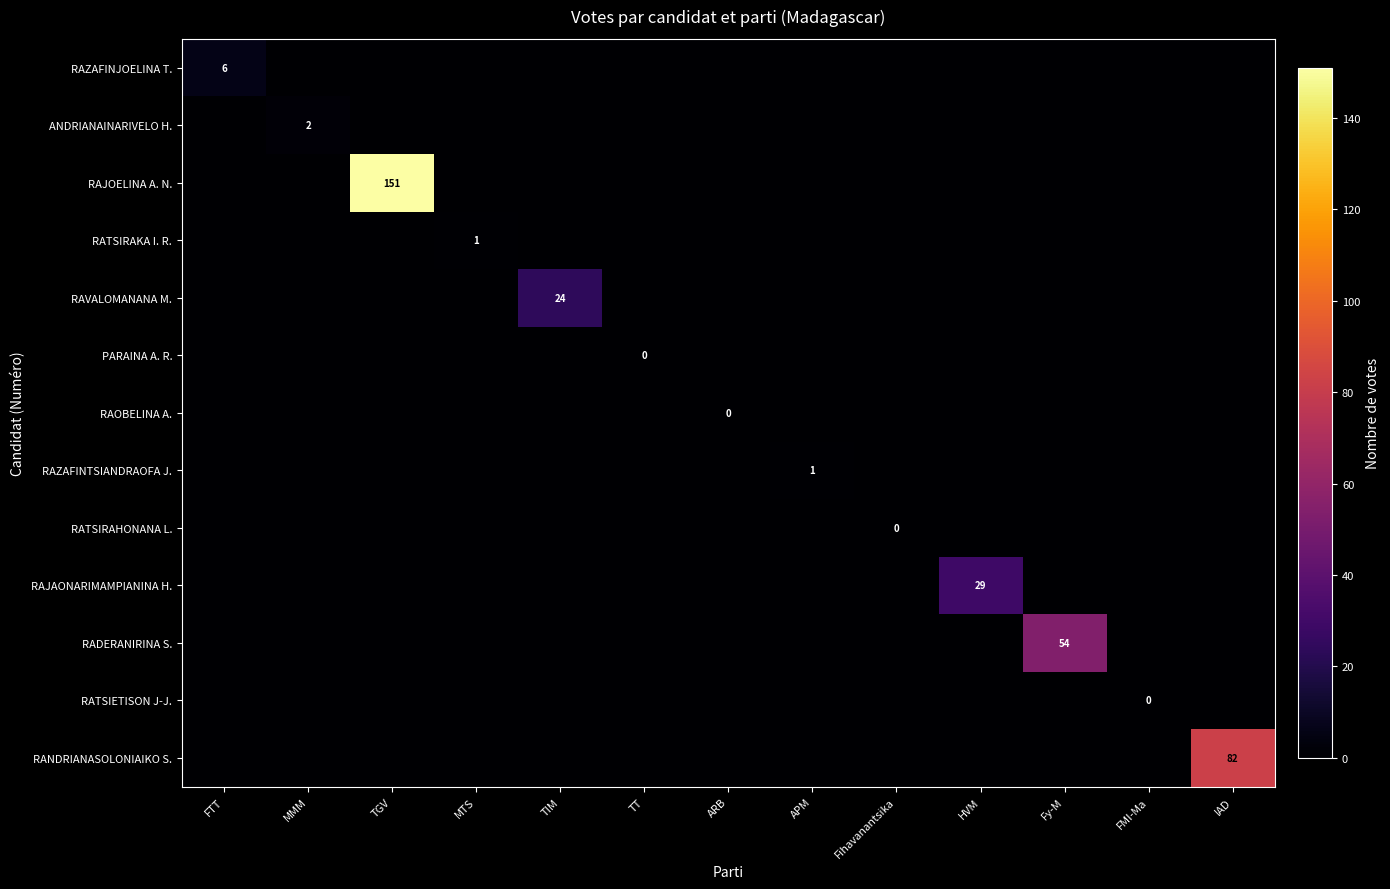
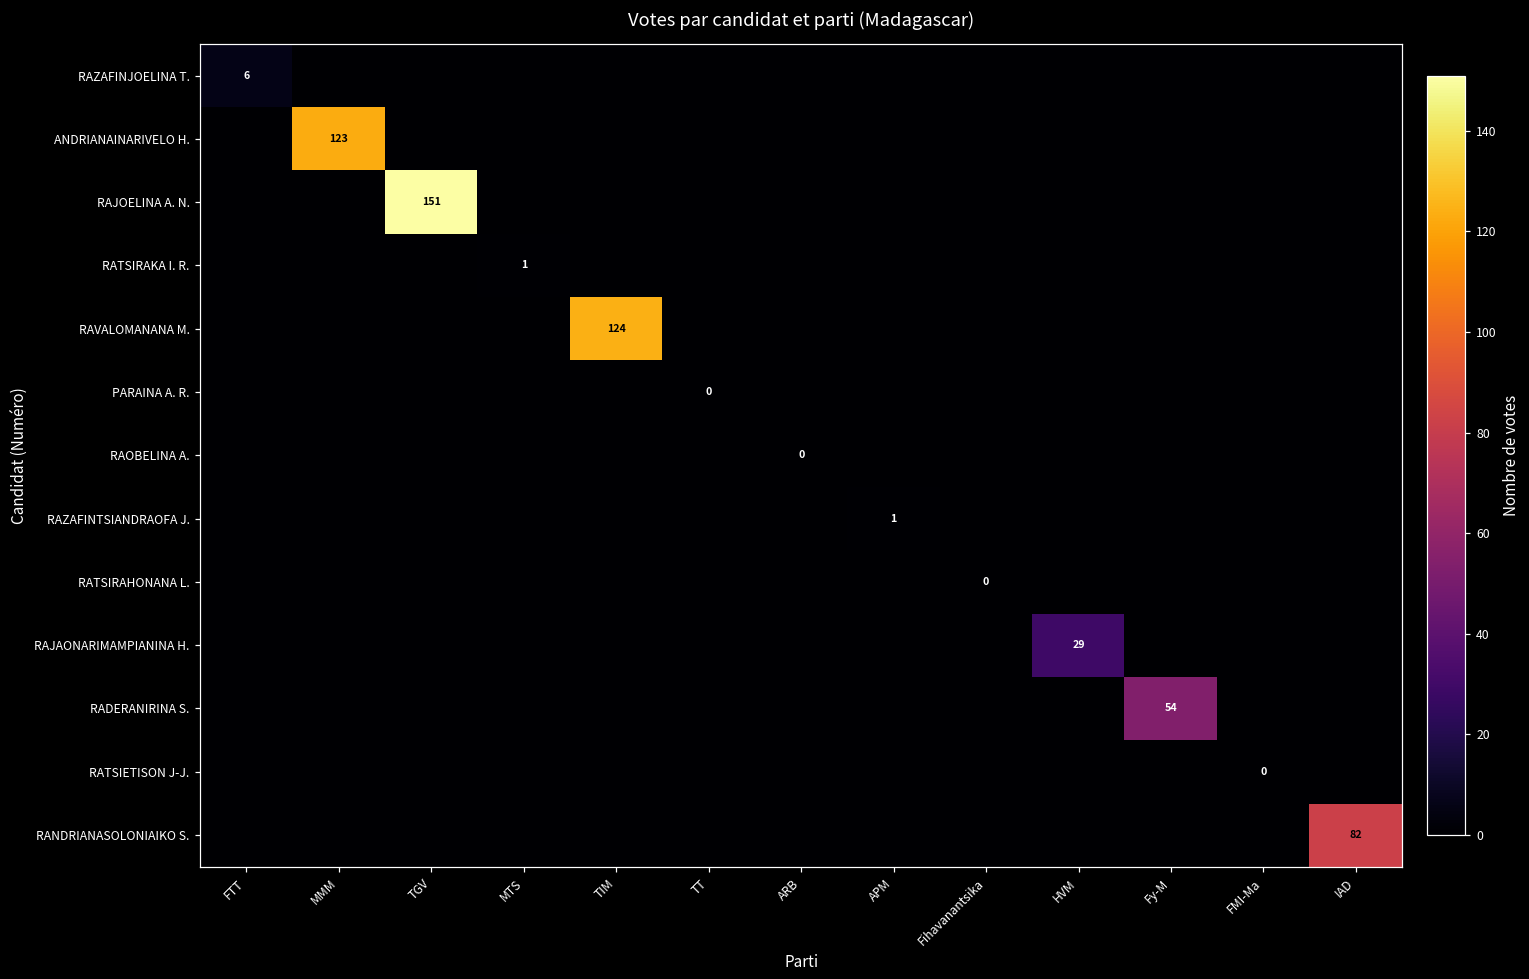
  {
    "RAZAFINJOELINA T.": {
      "FTT": 6
    },
    "ANDRIANAINARIVELO H.": {
-     "MMM": 2
+     "MMM": 123
    },
    "RAJOELINA A. N.": {
      "TGV": 151
    },
    "RATSIRAKA I. R.": {
      "MTS": 1
    },
    "RAVALOMANANA M.": {
-     "TIM": 24
+     "TIM": 124
    },
    "PARAINA A. R.": {
      "TT": 0
    },
    "RAOBELINA A.": {
      "ARB": 0
    },
    "RAZAFINTSIANDRAOFA J.": {
      "APM": 1
    },
    "RATSIRAHONANA L.": {
      "Fihavanantsika": 0
    },
    "RAJAONARIMAMPIANINA H.": {
      "HVM": 29
    },
    "RADERANIRINA S.": {
      "Fy-M": 54
    },
    "RATSIETISON J-J.": {
      "FMI-Ma": 0
    },
    "RANDRIANASOLONIAIKO S.": {
      "IAD": 82
    }
  }
